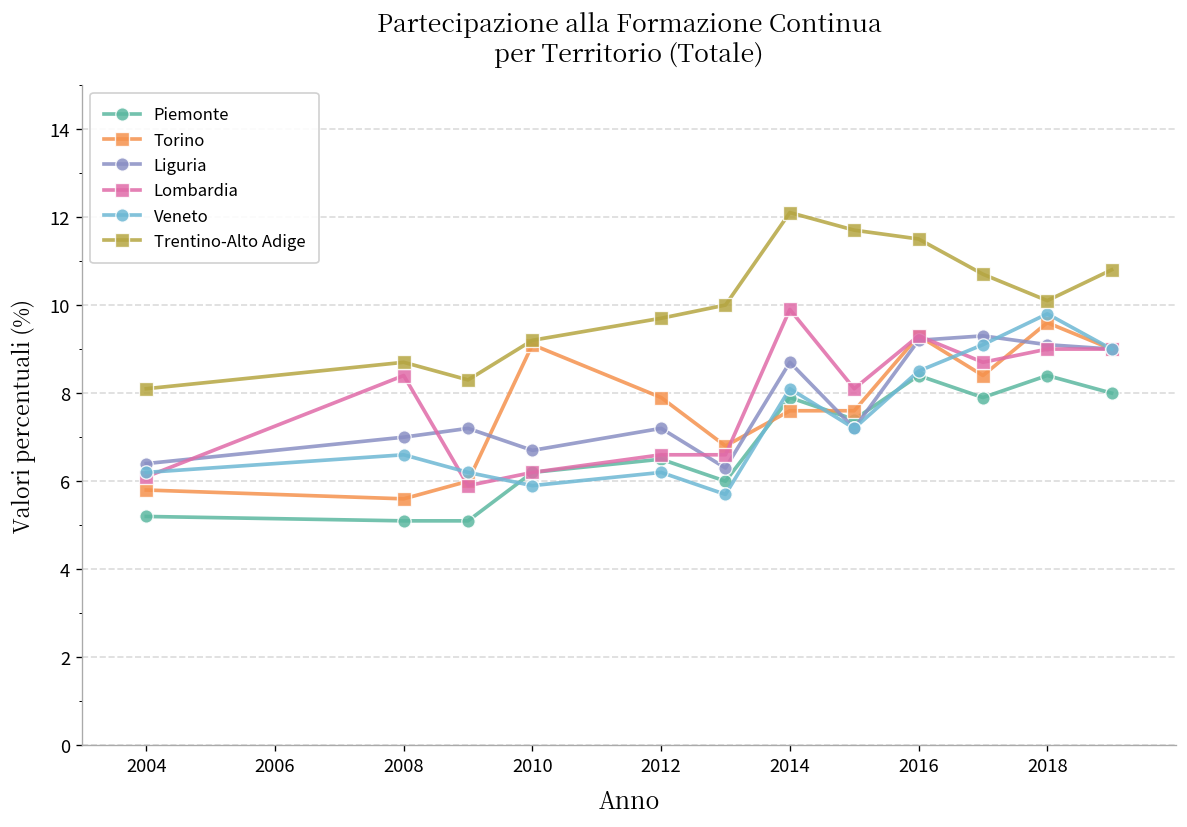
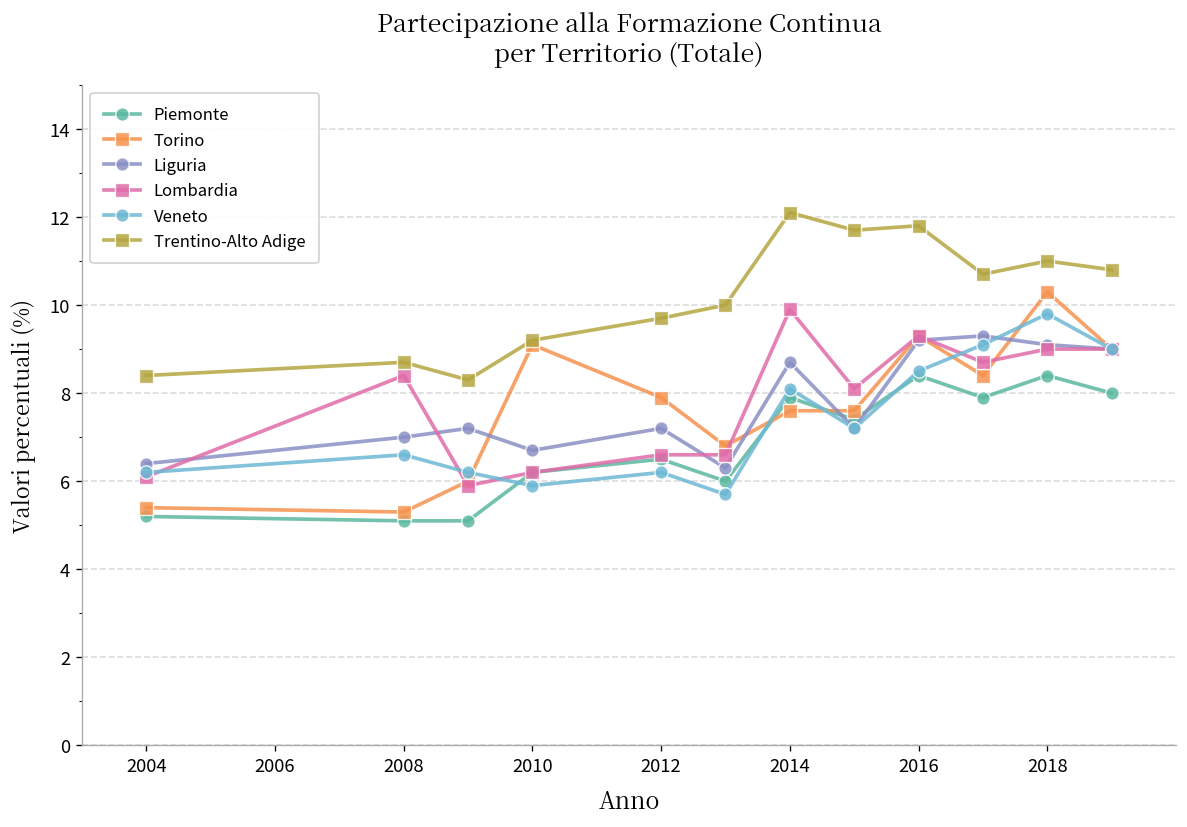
  {
    "Torino": {
-     "2004": 5.8,
-     "2008": 5.6,
+     "2004": 5.4,
+     "2008": 5.3,
      "2010": 9.1,
      "2012": 7.9,
      "2014": 7.6,
-     "2018": 9.6
+     "2018": 10.3
    },
    "Lombardia": {
      "2004": 6.1,
      "2008": 8.4,
      "2012": 6.6,
      "2014": 9.9,
      "2018": 9.0
    },
    "Trentino-Alto Adige": {
-     "2004": 8.1,
+     "2004": 8.4,
      "2008": 8.7,
      "2010": 9.2,
      "2012": 9.7,
      "2014": 12.1,
-     "2016": 11.5,
-     "2018": 10.1
+     "2016": 11.8,
+     "2018": 11.0
    }
  }
